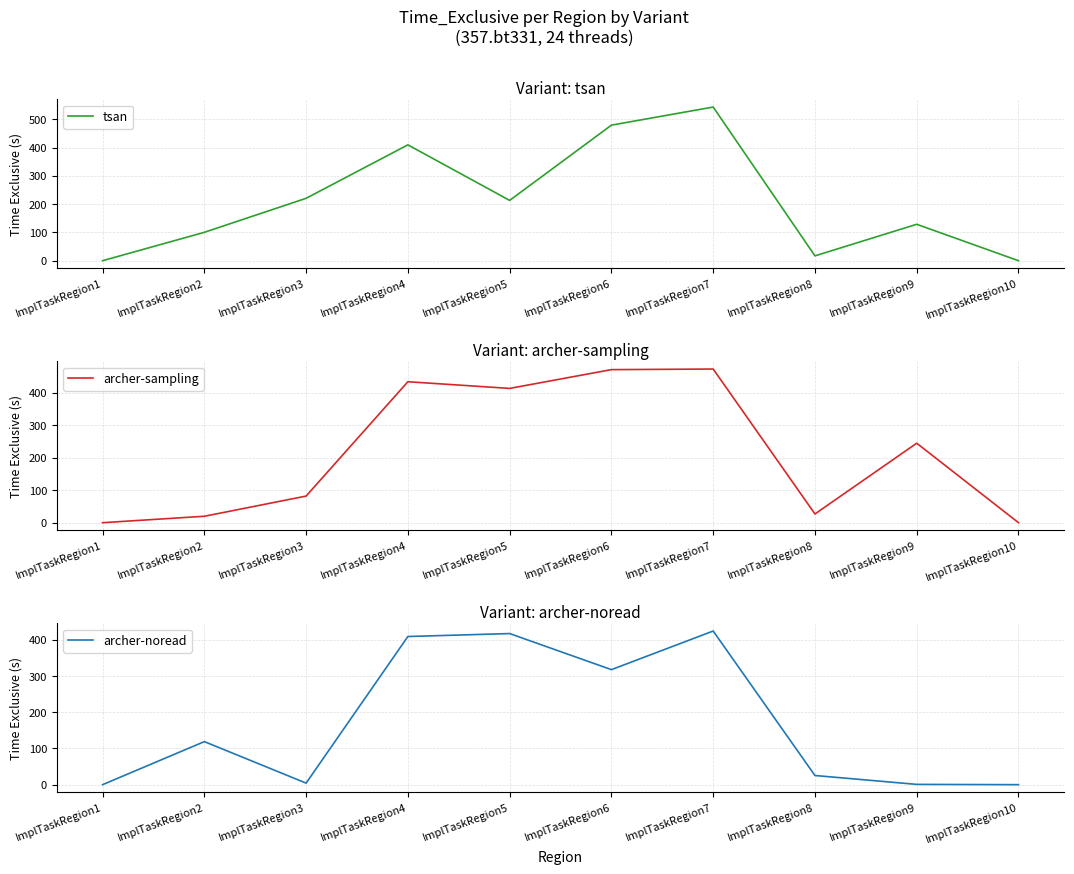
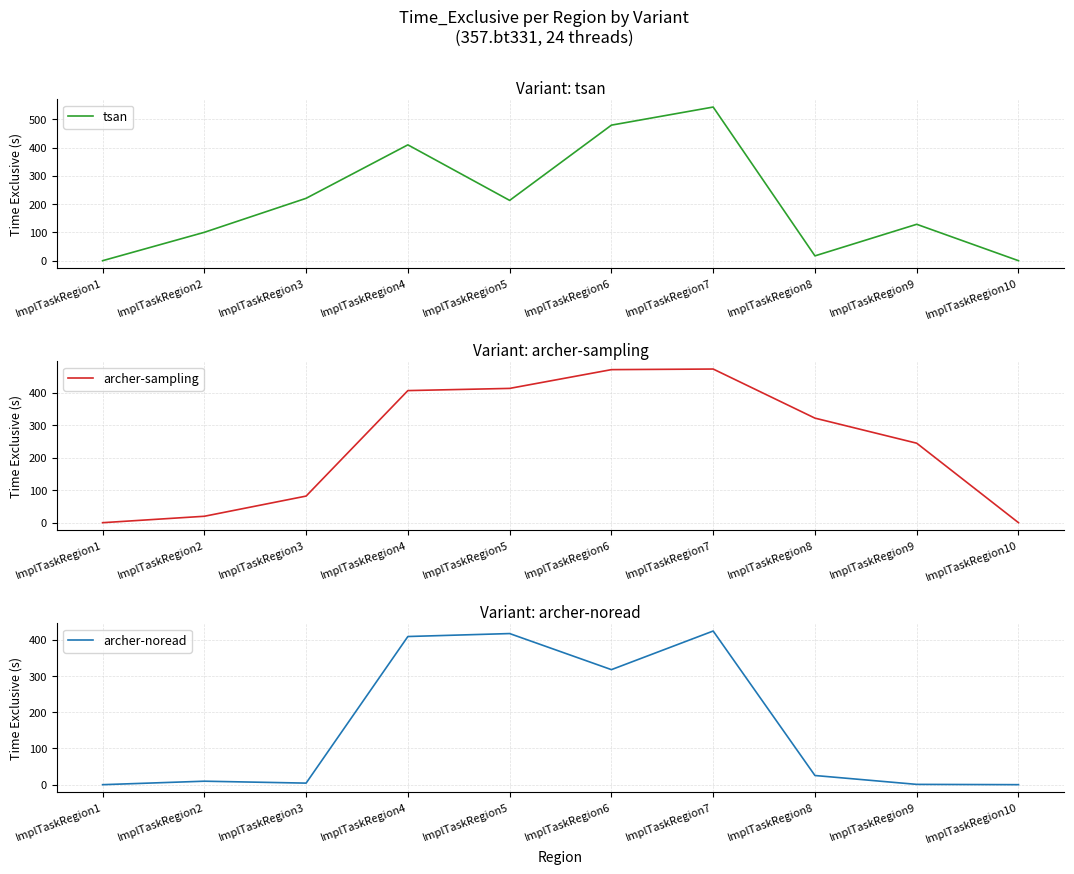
  {
    "Variant: tsan": {
      "ImplTaskRegion1": 0,
      "ImplTaskRegion2": 100,
      "ImplTaskRegion3": 220,
      "ImplTaskRegion4": 410,
      "ImplTaskRegion5": 210,
      "ImplTaskRegion6": 480,
      "ImplTaskRegion7": 540,
      "ImplTaskRegion8": 20,
      "ImplTaskRegion9": 130,
      "ImplTaskRegion10": 0
    },
    "Variant: archer-sampling": {
      "ImplTaskRegion1": 0,
      "ImplTaskRegion2": 20,
      "ImplTaskRegion3": 80,
-     "ImplTaskRegion4": 430,
+     "ImplTaskRegion4": 410,
      "ImplTaskRegion5": 410,
      "ImplTaskRegion6": 470,
      "ImplTaskRegion7": 470,
-     "ImplTaskRegion8": 30,
+     "ImplTaskRegion8": 320,
      "ImplTaskRegion9": 240,
      "ImplTaskRegion10": 0
    },
    "Variant: archer-noread": {
      "ImplTaskRegion1": 0,
-     "ImplTaskRegion2": 120,
+     "ImplTaskRegion2": 10,
      "ImplTaskRegion3": 0,
      "ImplTaskRegion4": 410,
      "ImplTaskRegion5": 420,
      "ImplTaskRegion6": 320,
      "ImplTaskRegion7": 420,
      "ImplTaskRegion8": 30,
      "ImplTaskRegion9": 0,
      "ImplTaskRegion10": 0
    }
  }
